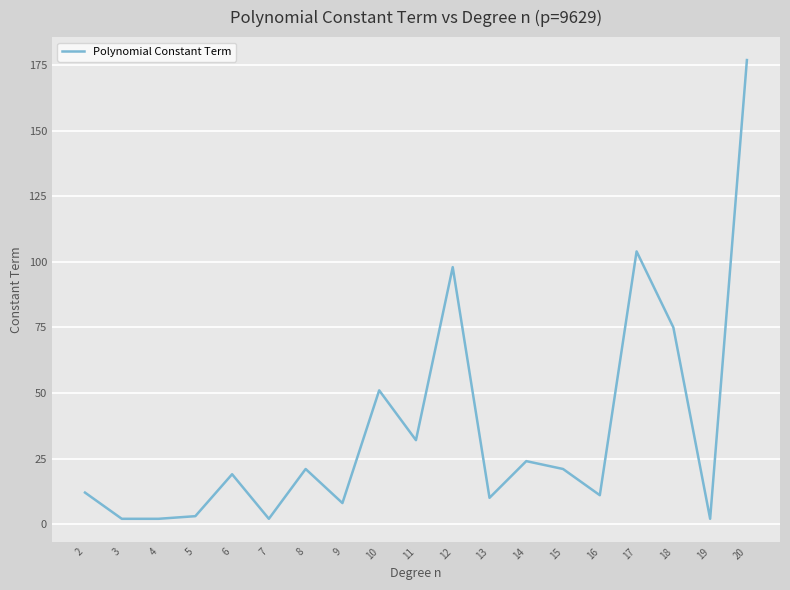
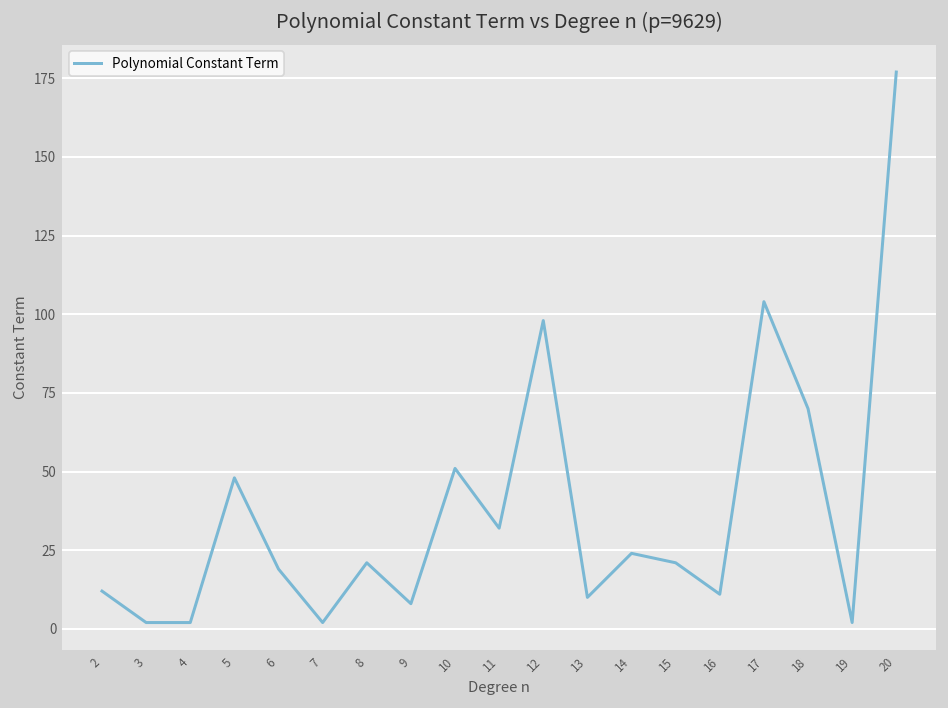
  {
    "2": 12,
    "3": 2,
    "4": 2,
-   "5": 3,
+   "5": 48,
    "6": 19,
    "7": 2,
    "8": 21,
    "9": 8,
    "10": 51,
    "11": 32,
    "12": 98,
    "13": 10,
    "14": 24,
    "15": 21,
    "16": 11,
    "17": 104,
-   "18": 75,
+   "18": 70,
    "19": 2,
    "20": 177
  }
